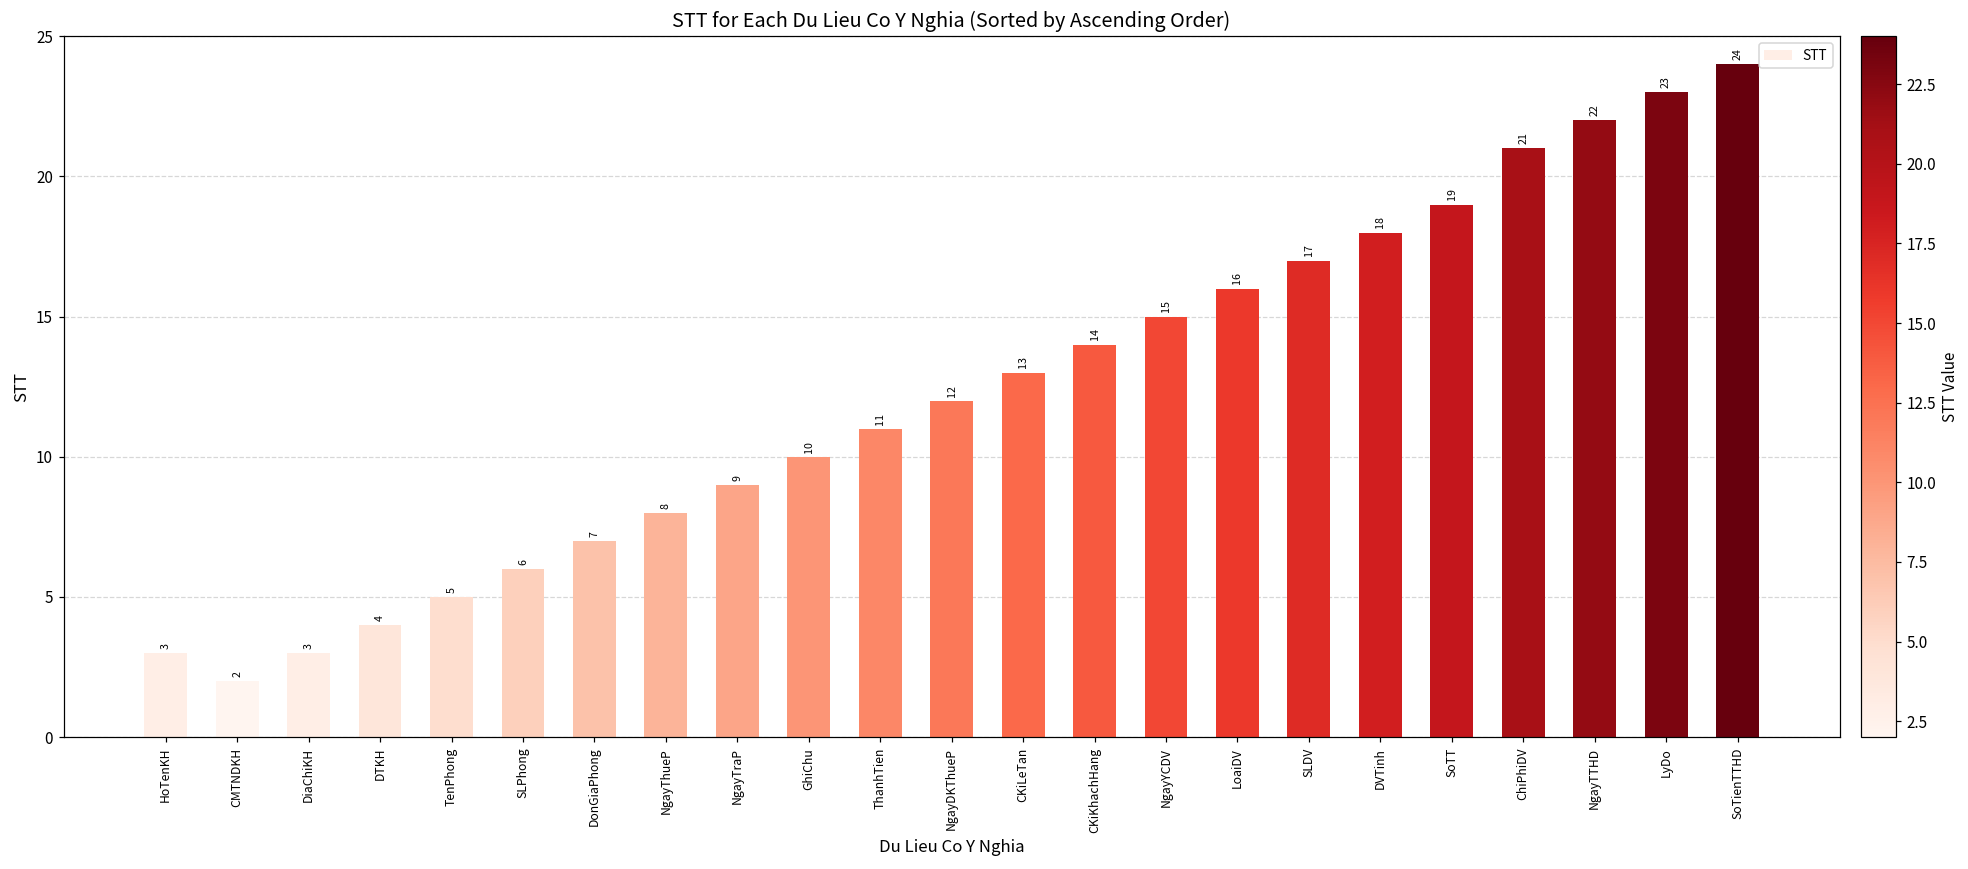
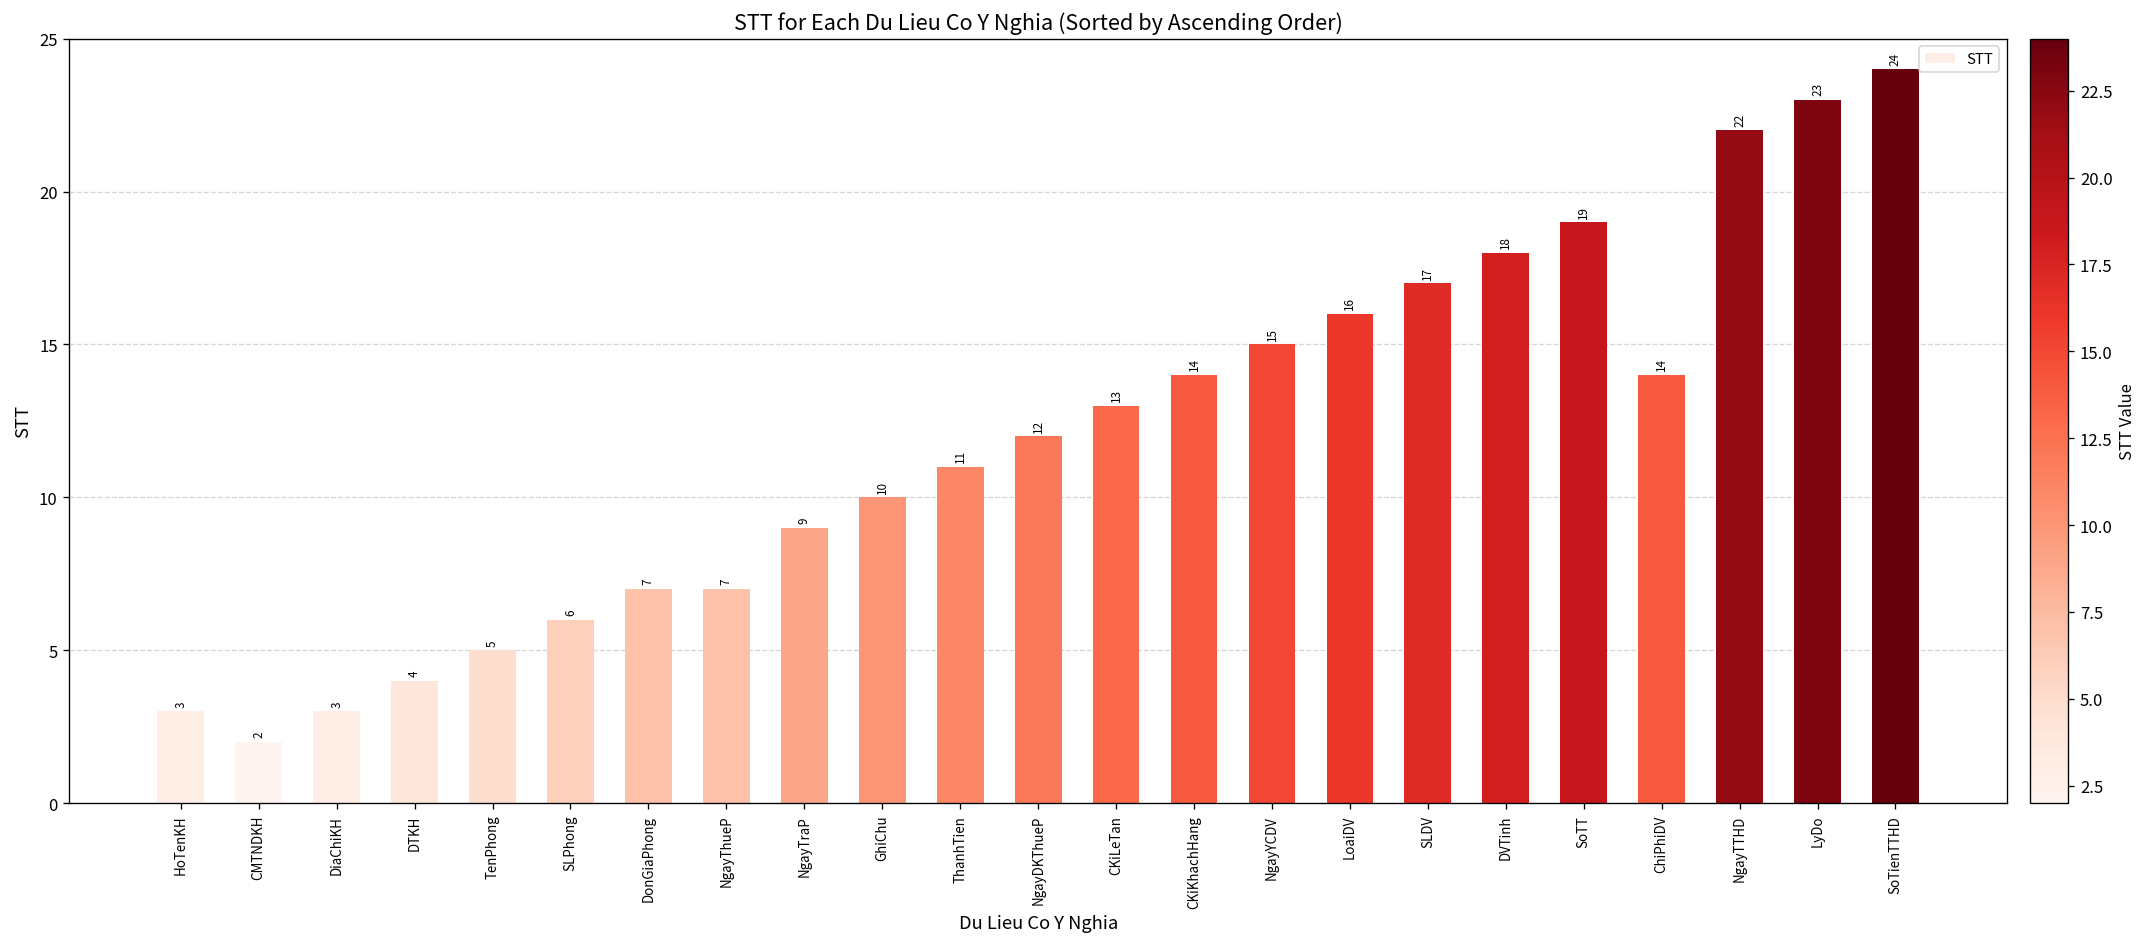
  {
    "HoTenKH": 3,
    "CMTNDKH": 2,
    "DiaChiKH": 3,
    "DTKH": 4,
    "TenPhong": 5,
    "SLPhong": 6,
    "DonGiaPhong": 7,
-   "NgayThueP": 8,
+   "NgayThueP": 7,
    "NgayTraP": 9,
    "GhiChu": 10,
    "ThanhTien": 11,
    "NgayDKThueP": 12,
    "CKiLeTan": 13,
    "CKiKhachHang": 14,
    "NgayYCDV": 15,
    "LoaiDV": 16,
    "SLDV": 17,
    "DVTinh": 18,
    "SoTT": 19,
-   "ChiPhiDV": 21,
+   "ChiPhiDV": 14,
    "NgayTTHD": 22,
    "LyDo": 23,
    "SoTienTTHD": 24
  }
